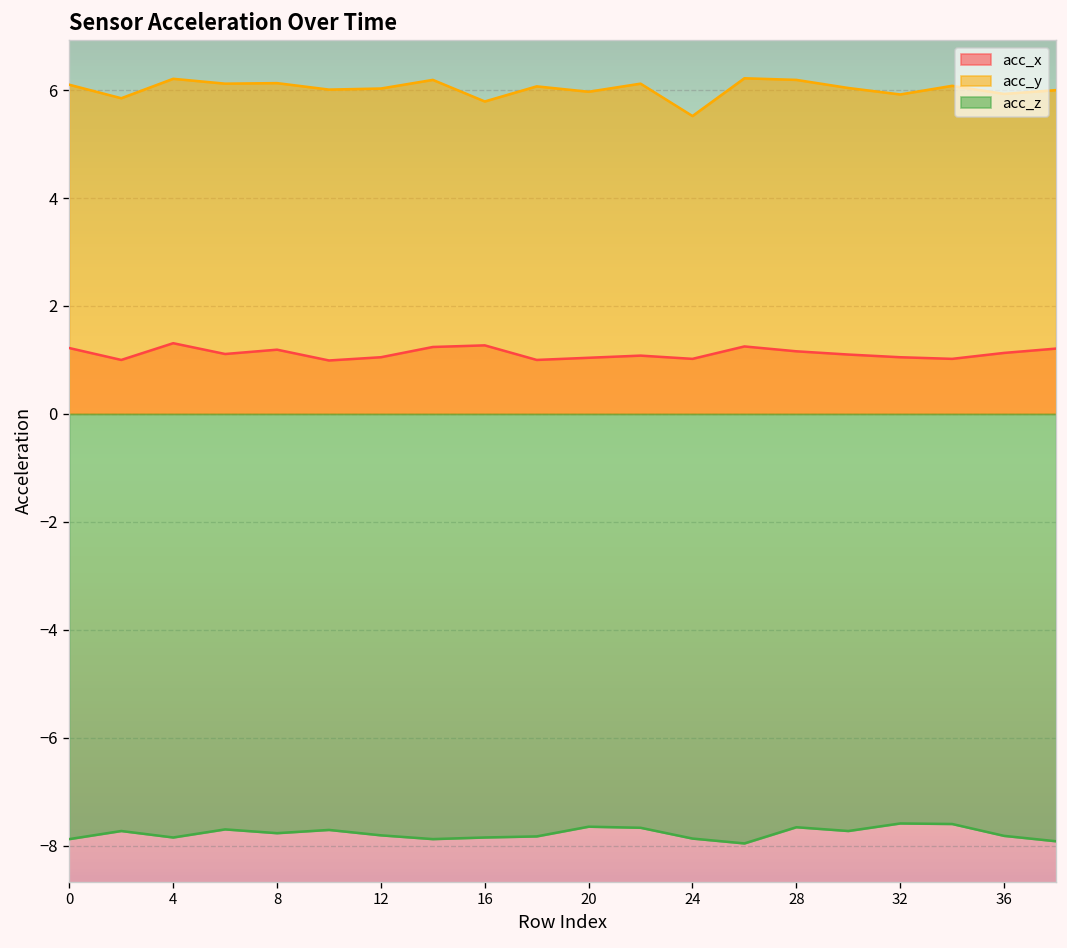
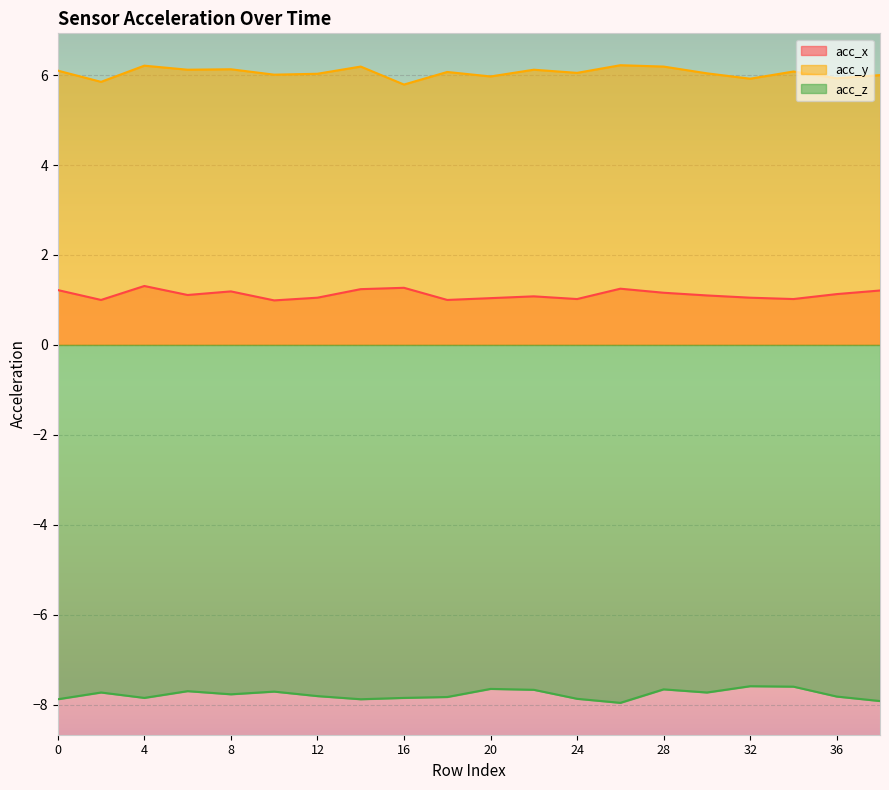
  {
    "acc_x": {
      "0": 1.2,
      "4": 1.3,
      "8": 1.2,
      "12": 1.1,
      "16": 1.3,
      "20": 1.0,
      "24": 1.0,
      "28": 1.2,
      "32": 1.1,
      "36": 1.1
    },
    "acc_y": {
      "0": 6.1,
      "4": 6.2,
      "8": 6.1,
      "12": 6.0,
      "16": 5.8,
      "20": 6.0,
-     "24": 5.5,
+     "24": 6.1,
      "28": 6.2,
      "32": 5.9
    }
  }
